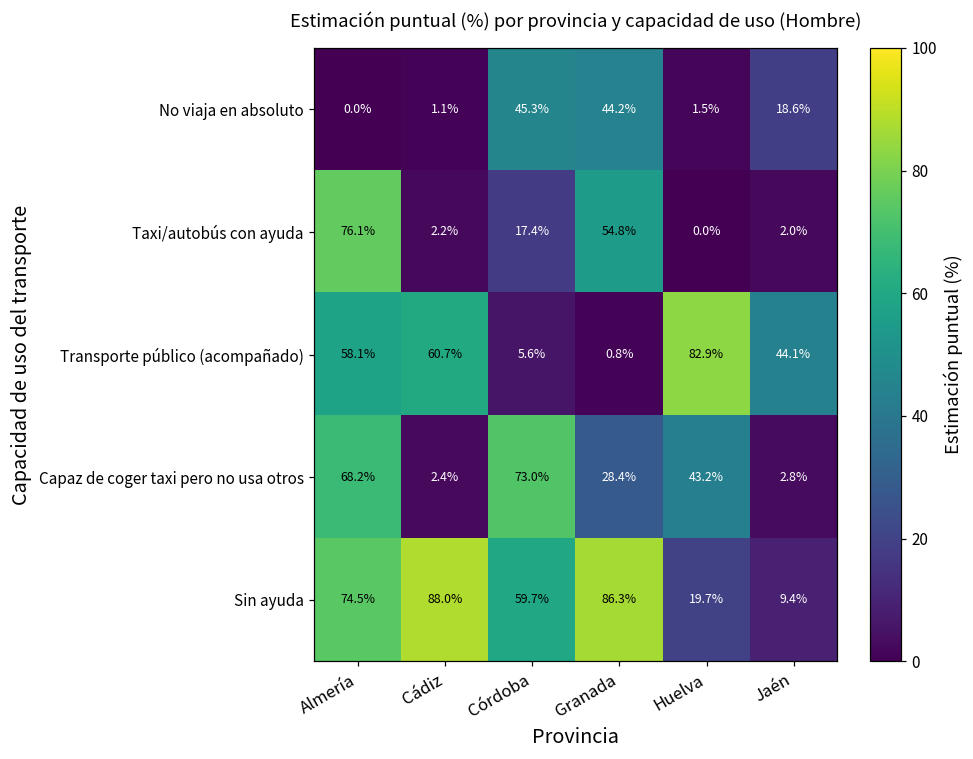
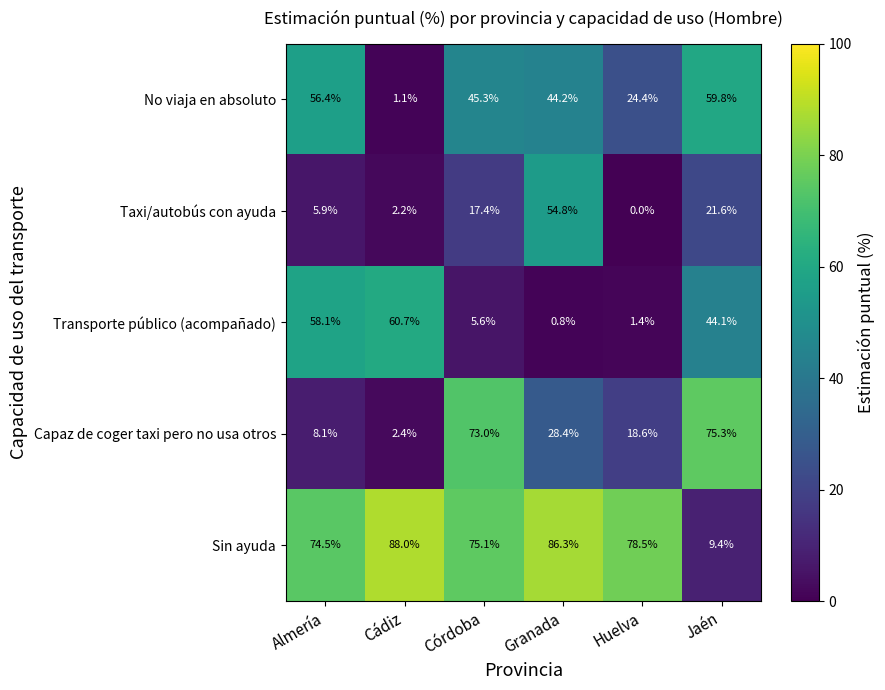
  {
    "No viaja en absoluto": {
-     "Almería": "0.0%",
+     "Almería": "56.4%",
      "Cádiz": "1.1%",
      "Córdoba": "45.3%",
      "Granada": "44.2%",
-     "Huelva": "1.5%",
-     "Jaén": "18.6%"
+     "Huelva": "24.4%",
+     "Jaén": "59.8%"
    },
    "Taxi/autobús con ayuda": {
-     "Almería": "76.1%",
+     "Almería": "5.9%",
      "Cádiz": "2.2%",
      "Córdoba": "17.4%",
      "Granada": "54.8%",
      "Huelva": "0.0%",
-     "Jaén": "2.0%"
+     "Jaén": "21.6%"
    },
    "Transporte público (acompañado)": {
      "Almería": "58.1%",
      "Cádiz": "60.7%",
      "Córdoba": "5.6%",
      "Granada": "0.8%",
-     "Huelva": "82.9%",
+     "Huelva": "1.4%",
      "Jaén": "44.1%"
    },
    "Capaz de coger taxi pero no usa otros": {
-     "Almería": "68.2%",
+     "Almería": "8.1%",
      "Cádiz": "2.4%",
      "Córdoba": "73.0%",
      "Granada": "28.4%",
-     "Huelva": "43.2%",
-     "Jaén": "2.8%"
+     "Huelva": "18.6%",
+     "Jaén": "75.3%"
    },
    "Sin ayuda": {
      "Almería": "74.5%",
      "Cádiz": "88.0%",
-     "Córdoba": "59.7%",
+     "Córdoba": "75.1%",
      "Granada": "86.3%",
-     "Huelva": "19.7%",
+     "Huelva": "78.5%",
      "Jaén": "9.4%"
    }
  }
